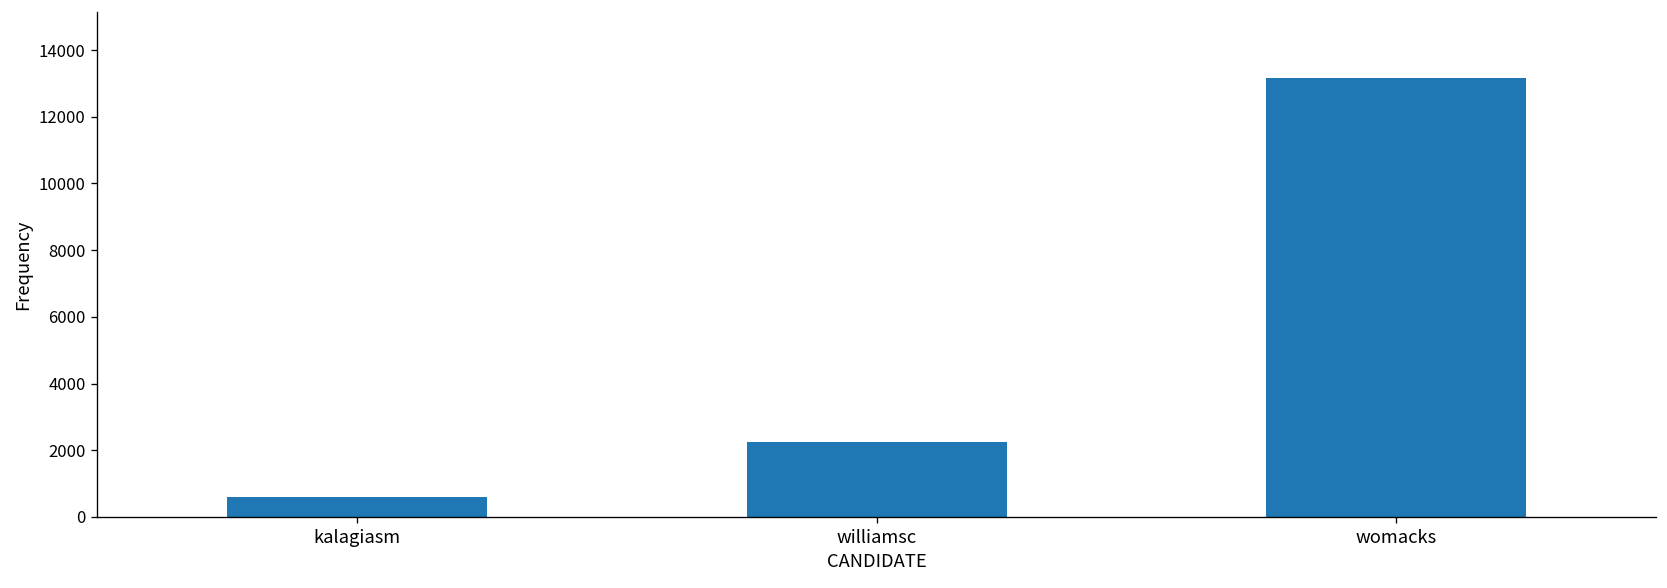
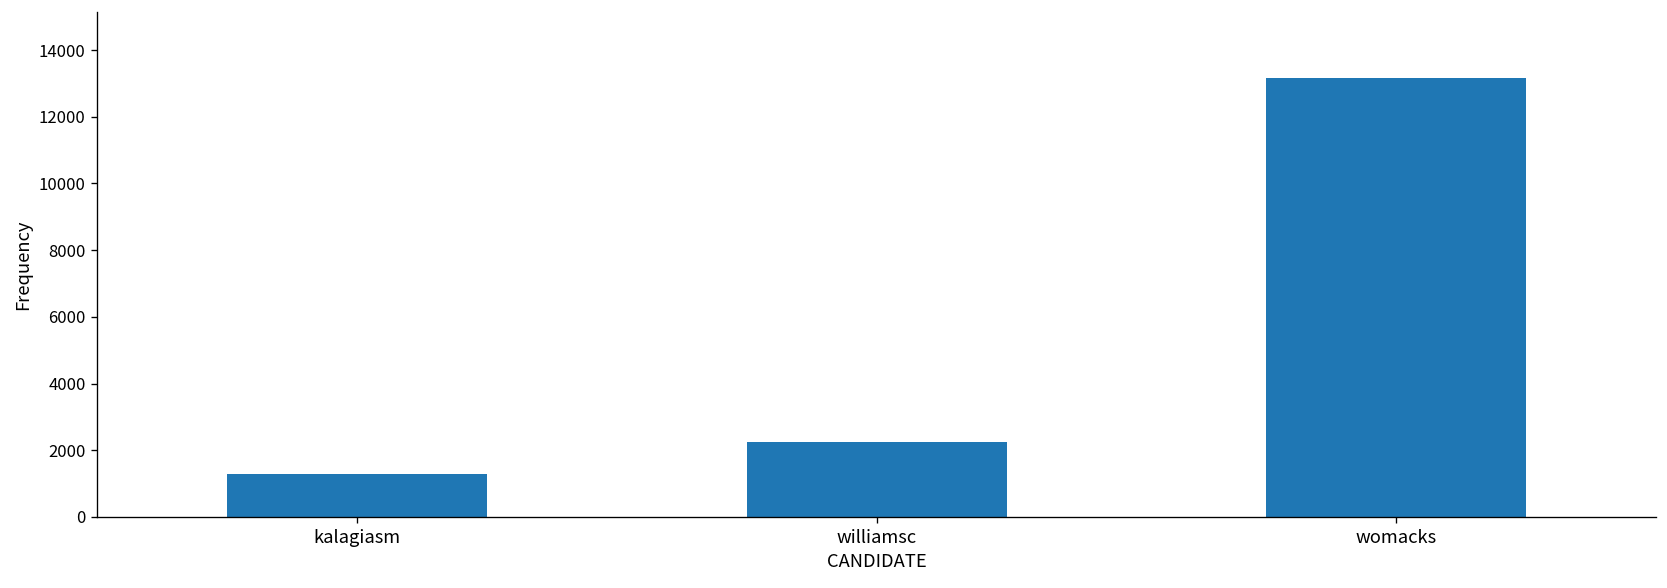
  {
-   "kalagiasm": 600,
+   "kalagiasm": 1300,
    "williamsc": 2200,
    "womacks": 13200
  }
